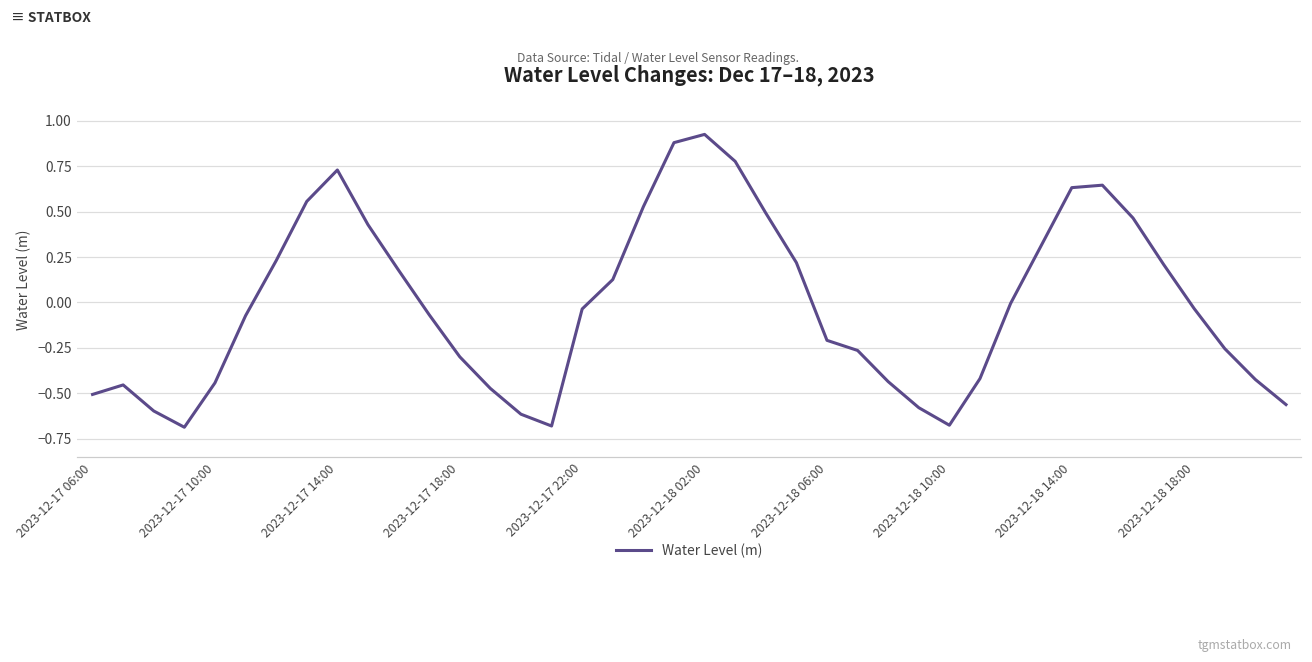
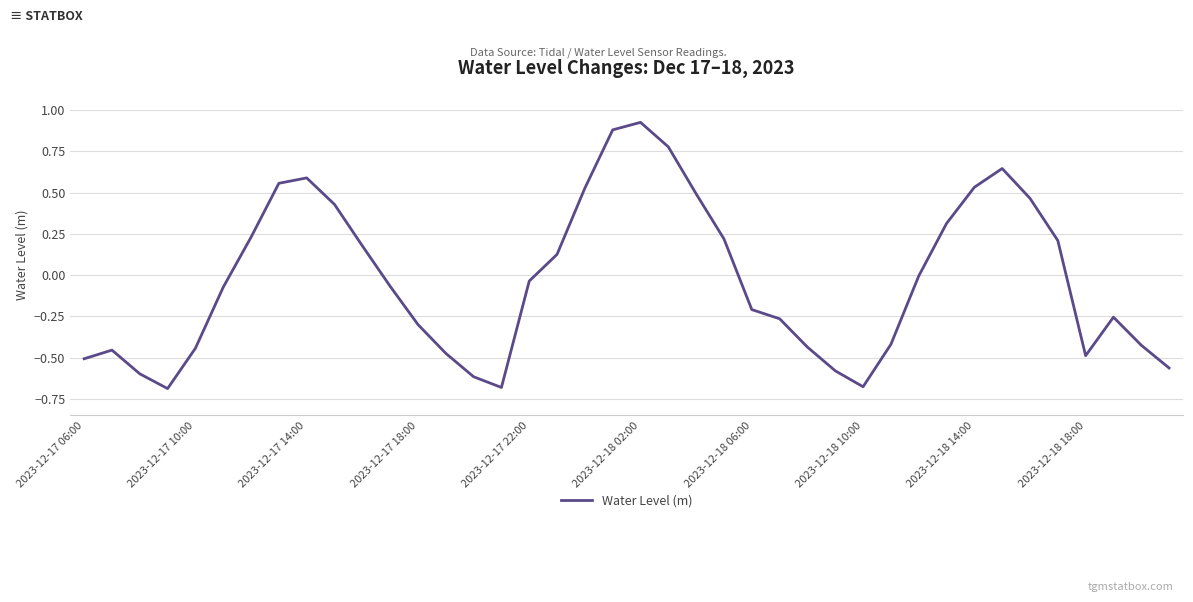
  {
    "2023-12-17 06:00": -0.51,
    "2023-12-17 10:00": -0.44,
-   "2023-12-17 14:00": 0.73,
+   "2023-12-17 14:00": 0.59,
    "2023-12-17 18:00": -0.30,
    "2023-12-17 22:00": -0.04,
    "2023-12-18 02:00": 0.92,
    "2023-12-18 06:00": -0.21,
    "2023-12-18 10:00": -0.68,
-   "2023-12-18 14:00": 0.63,
-   "2023-12-18 18:00": -0.03
+   "2023-12-18 14:00": 0.53,
+   "2023-12-18 18:00": -0.49
  }
